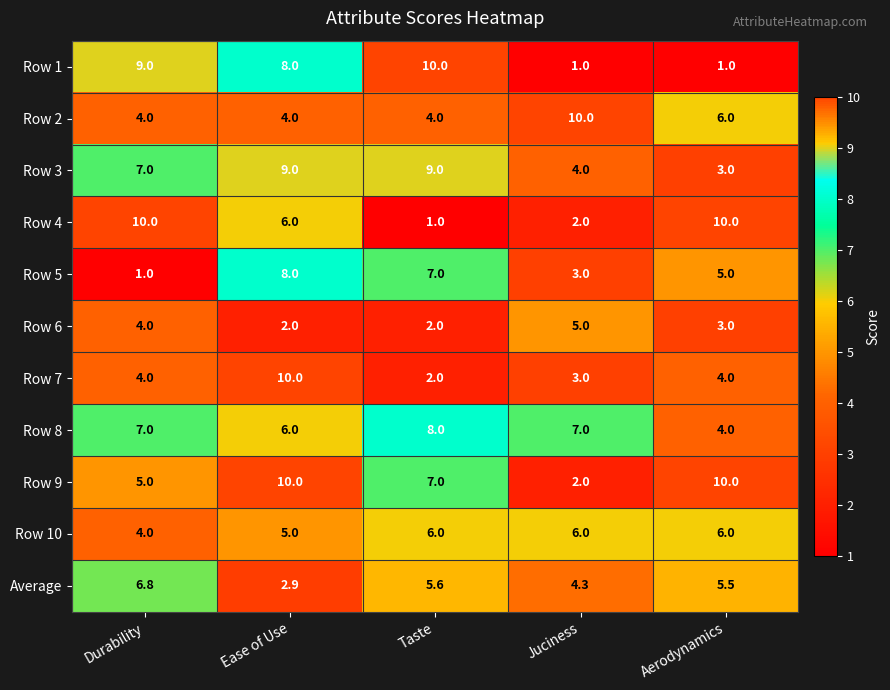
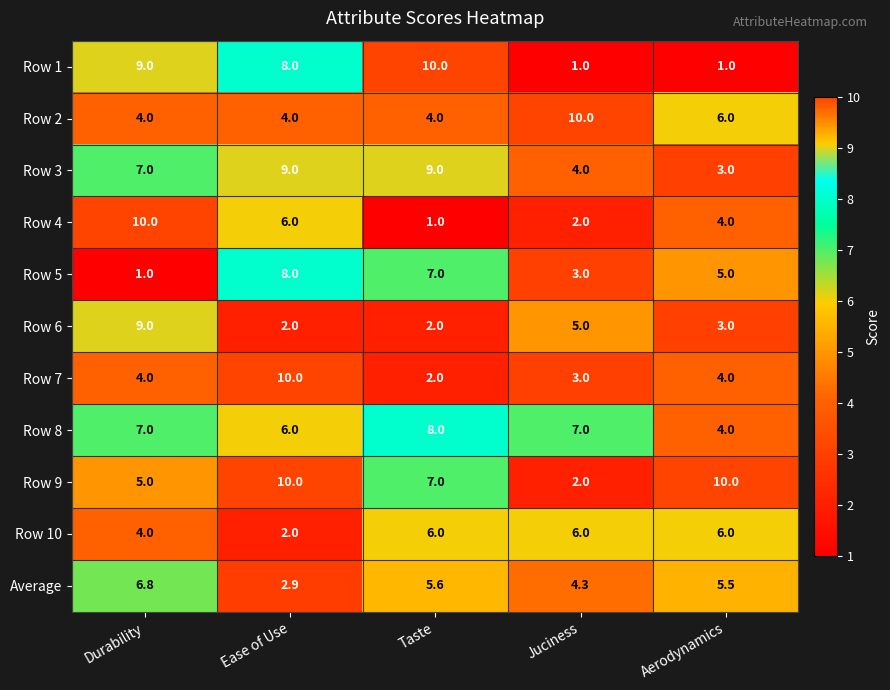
  {
    "Row 1": {
      "Durability": 9.0,
      "Ease of Use": 8.0,
      "Taste": 10.0,
      "Juciness": 1.0,
      "Aerodynamics": 1.0
    },
    "Row 2": {
      "Durability": 4.0,
      "Ease of Use": 4.0,
      "Taste": 4.0,
      "Juciness": 10.0,
      "Aerodynamics": 6.0
    },
    "Row 3": {
      "Durability": 7.0,
      "Ease of Use": 9.0,
      "Taste": 9.0,
      "Juciness": 4.0,
      "Aerodynamics": 3.0
    },
    "Row 4": {
      "Durability": 10.0,
      "Ease of Use": 6.0,
      "Taste": 1.0,
      "Juciness": 2.0,
-     "Aerodynamics": 10.0
+     "Aerodynamics": 4.0
    },
    "Row 5": {
      "Durability": 1.0,
      "Ease of Use": 8.0,
      "Taste": 7.0,
      "Juciness": 3.0,
      "Aerodynamics": 5.0
    },
    "Row 6": {
-     "Durability": 4.0,
+     "Durability": 9.0,
      "Ease of Use": 2.0,
      "Taste": 2.0,
      "Juciness": 5.0,
      "Aerodynamics": 3.0
    },
    "Row 7": {
      "Durability": 4.0,
      "Ease of Use": 10.0,
      "Taste": 2.0,
      "Juciness": 3.0,
      "Aerodynamics": 4.0
    },
    "Row 8": {
      "Durability": 7.0,
      "Ease of Use": 6.0,
      "Taste": 8.0,
      "Juciness": 7.0,
      "Aerodynamics": 4.0
    },
    "Row 9": {
      "Durability": 5.0,
      "Ease of Use": 10.0,
      "Taste": 7.0,
      "Juciness": 2.0,
      "Aerodynamics": 10.0
    },
    "Row 10": {
      "Durability": 4.0,
-     "Ease of Use": 5.0,
+     "Ease of Use": 2.0,
      "Taste": 6.0,
      "Juciness": 6.0,
      "Aerodynamics": 6.0
    },
    "Average": {
      "Durability": 6.8,
      "Ease of Use": 2.9,
      "Taste": 5.6,
      "Juciness": 4.3,
      "Aerodynamics": 5.5
    }
  }
